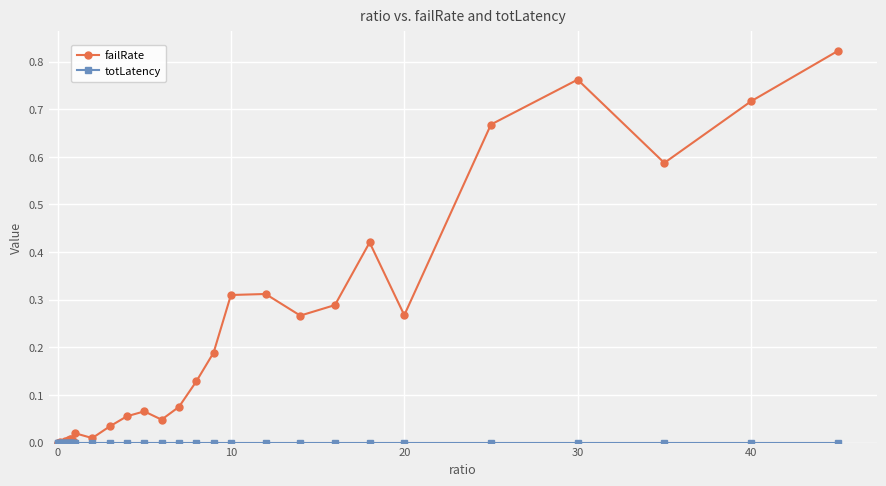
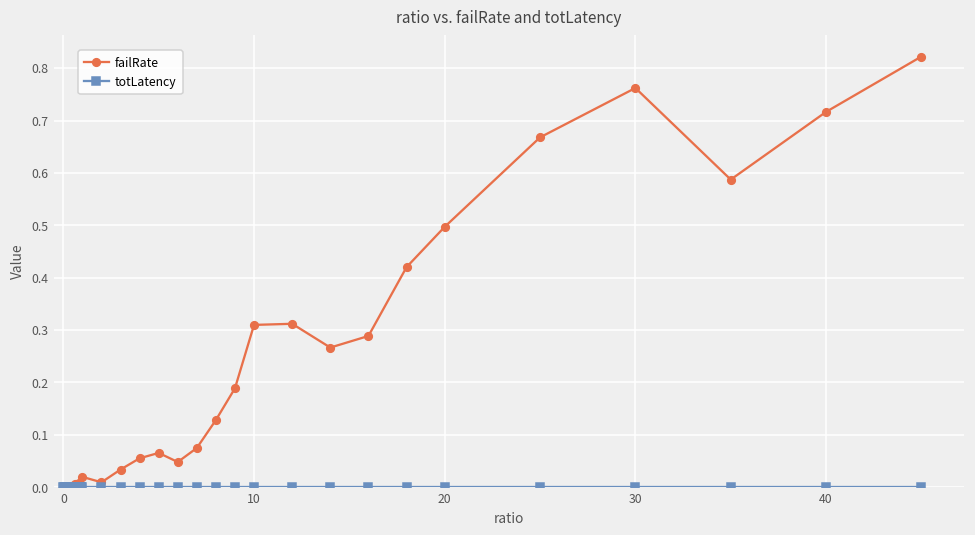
  {
    "failRate": {
      "10": 0.31,
-     "20": 0.27,
+     "20": 0.50,
      "30": 0.76,
      "40": 0.72
    },
    "totLatency": {
      "10": 0.00,
      "20": 0.00,
      "30": 0.00,
      "40": 0.00
    }
  }
